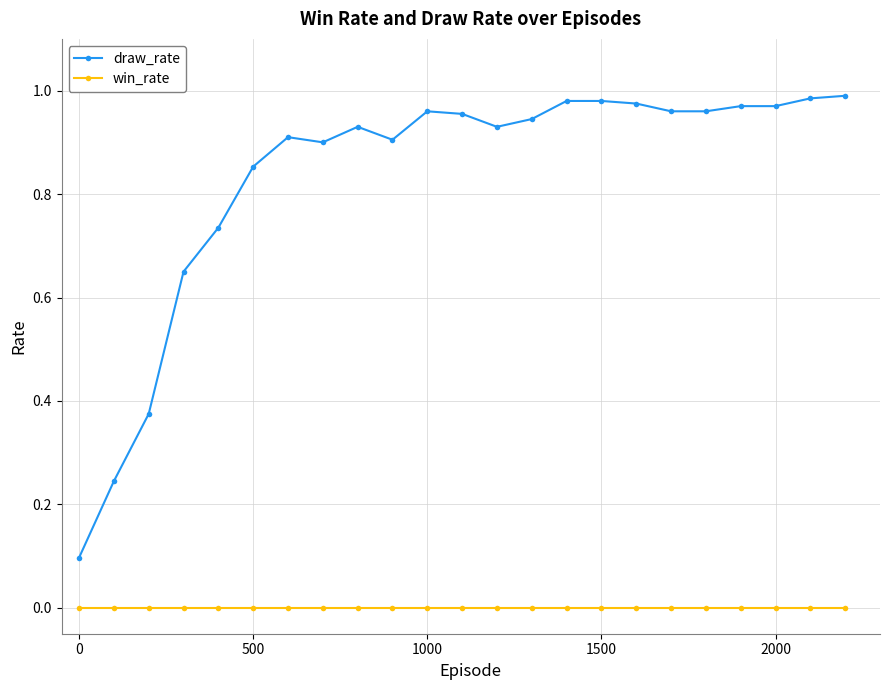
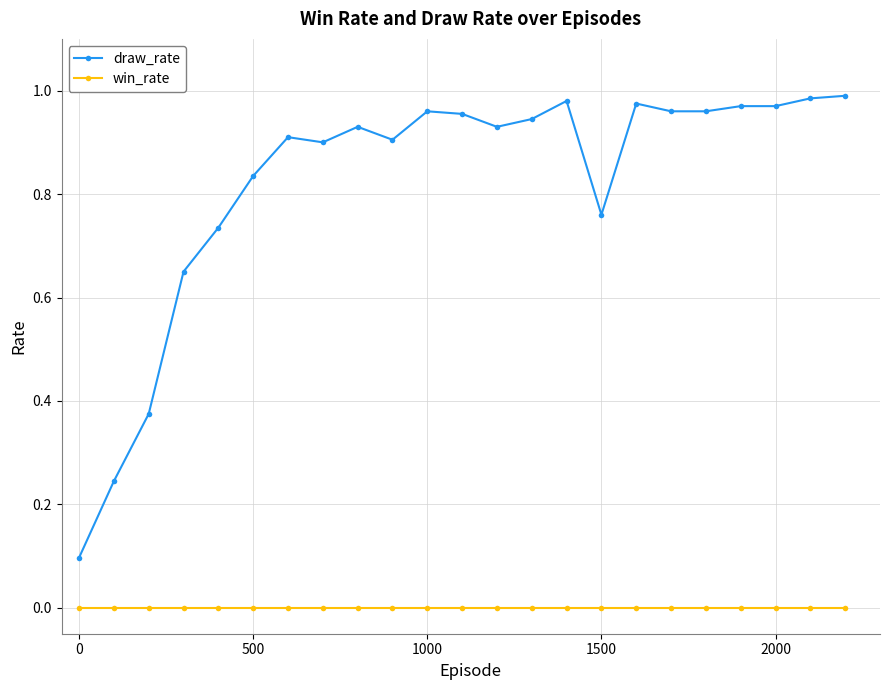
  {
    "draw_rate": {
      "0": 0.10,
-     "500": 0.85,
+     "500": 0.84,
      "1000": 0.96,
-     "1500": 0.98,
+     "1500": 0.76,
      "2000": 0.97
    },
    "win_rate": {
      "0": 0.00,
      "500": 0.00,
      "1000": 0.00,
      "1500": 0.00,
      "2000": 0.00
    }
  }
